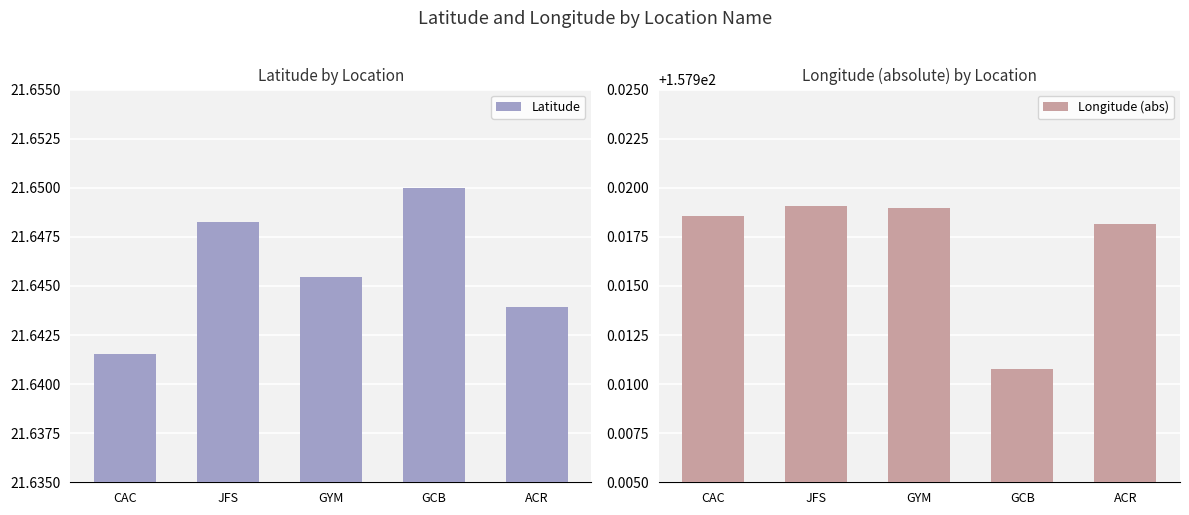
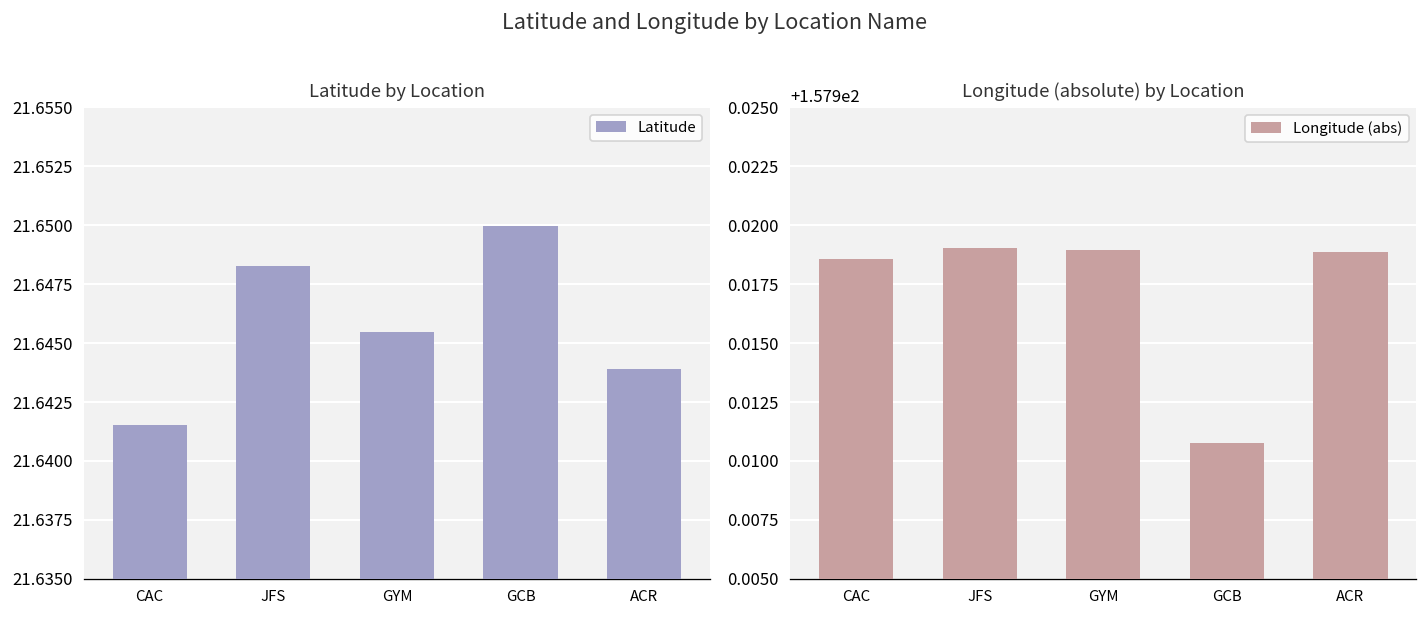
  {
    "Latitude by Location": {
      "CAC": 21.6415,
      "JFS": 21.6483,
      "GYM": 21.6455,
      "GCB": 21.6500,
      "ACR": 21.6439
    },
    "Longitude (absolute) by Location": {
      "CAC": 157.9186,
      "JFS": 157.9190,
      "GYM": 157.9189,
      "GCB": 157.9108,
-     "ACR": 157.9182
+     "ACR": 157.9189
    }
  }
